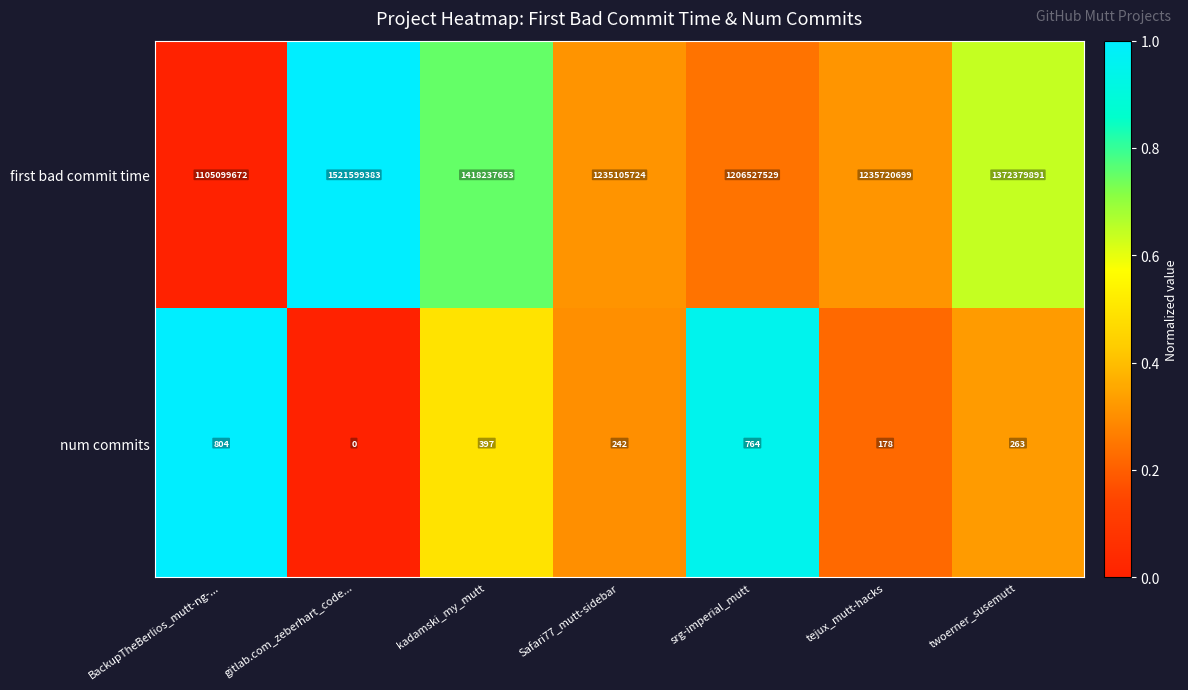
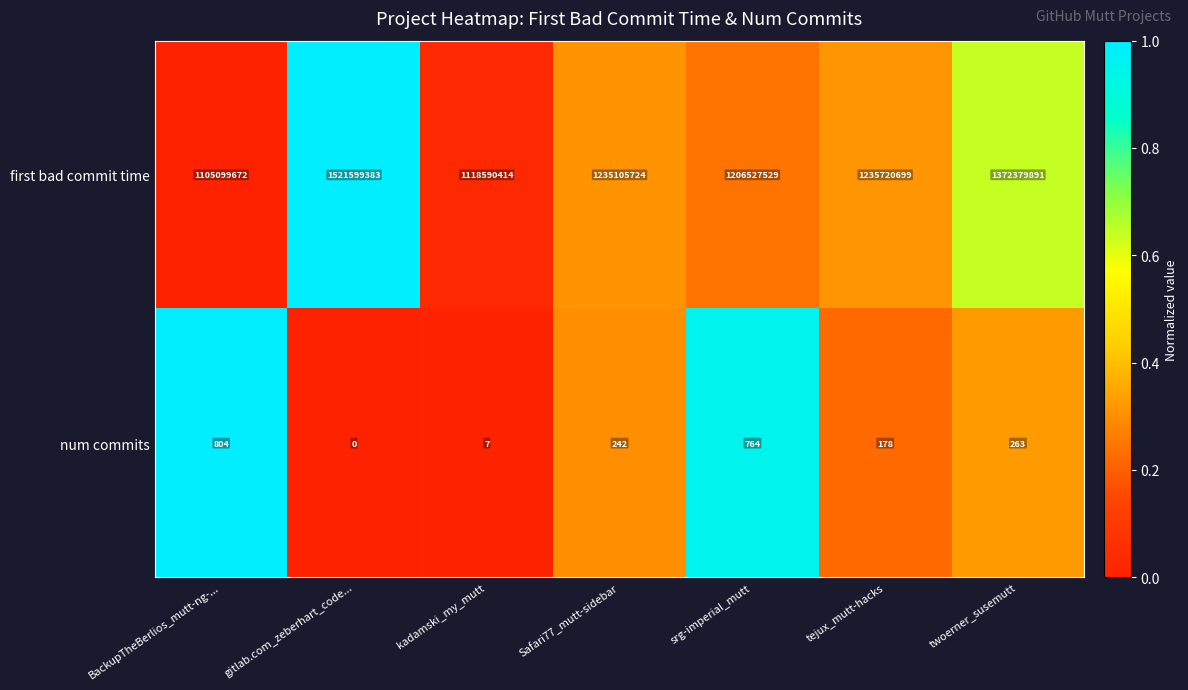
  {
    "first bad commit time": {
-     "kadamski_my_mutt": 1418237653
+     "kadamski_my_mutt": 1118590414
    },
    "num commits": {
-     "kadamski_my_mutt": 397
+     "kadamski_my_mutt": 7
    }
  }
